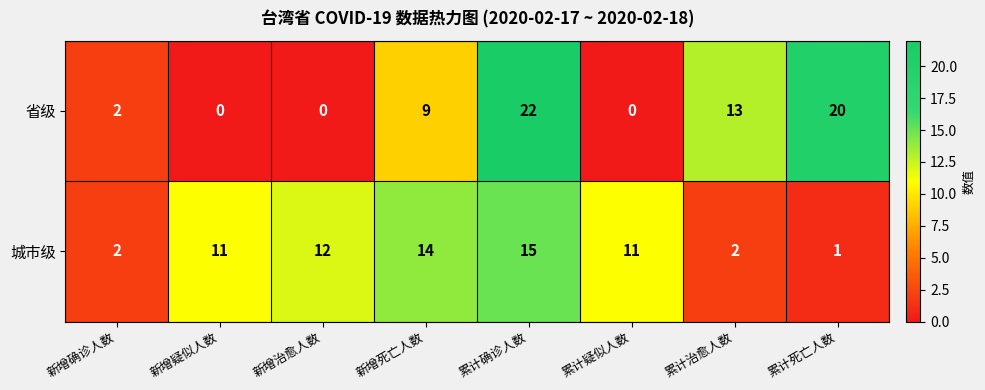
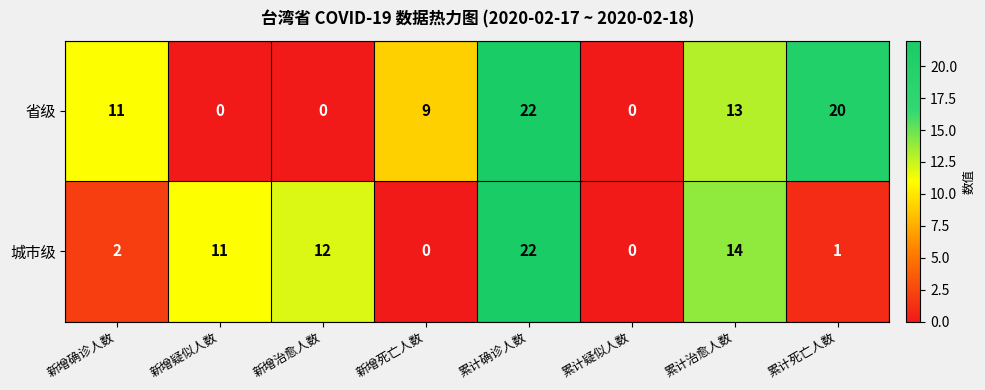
  {
    "省级": {
-     "新增确诊人数": 2,
+     "新增确诊人数": 11,
      "新增疑似人数": 0,
      "新增治愈人数": 0,
      "新增死亡人数": 9,
      "累计确诊人数": 22,
      "累计疑似人数": 0,
      "累计治愈人数": 13,
      "累计死亡人数": 20
    },
    "城市级": {
      "新增确诊人数": 2,
      "新增疑似人数": 11,
      "新增治愈人数": 12,
-     "新增死亡人数": 14,
-     "累计确诊人数": 15,
-     "累计疑似人数": 11,
-     "累计治愈人数": 2,
+     "新增死亡人数": 0,
+     "累计确诊人数": 22,
+     "累计疑似人数": 0,
+     "累计治愈人数": 14,
      "累计死亡人数": 1
    }
  }
